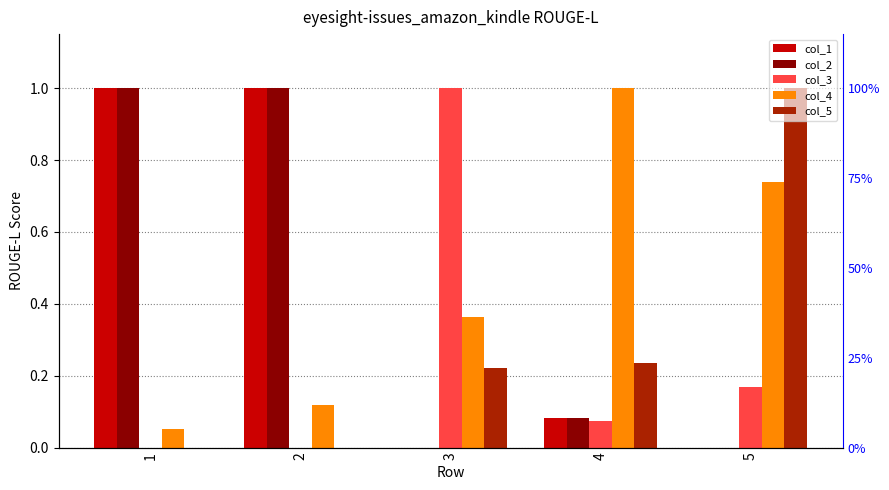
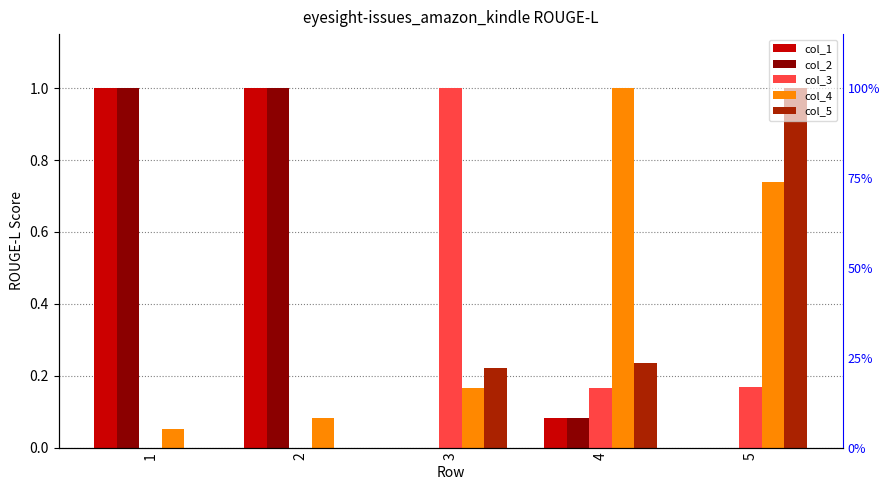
  {
    "col_3": {
      "1": 0.00,
      "2": 0.00,
      "3": 1.00,
-     "4": 0.08,
+     "4": 0.17,
      "5": 0.17
    },
    "col_4": {
      "1": 0.05,
-     "2": 0.12,
-     "3": 0.36,
+     "2": 0.08,
+     "3": 0.17,
      "4": 1.00,
      "5": 0.74
    }
  }
